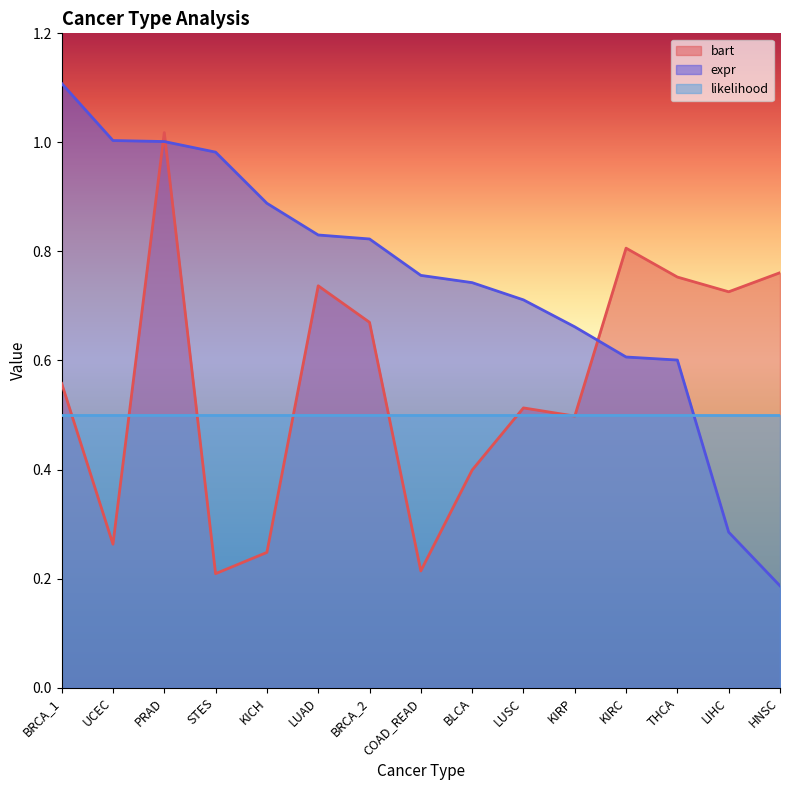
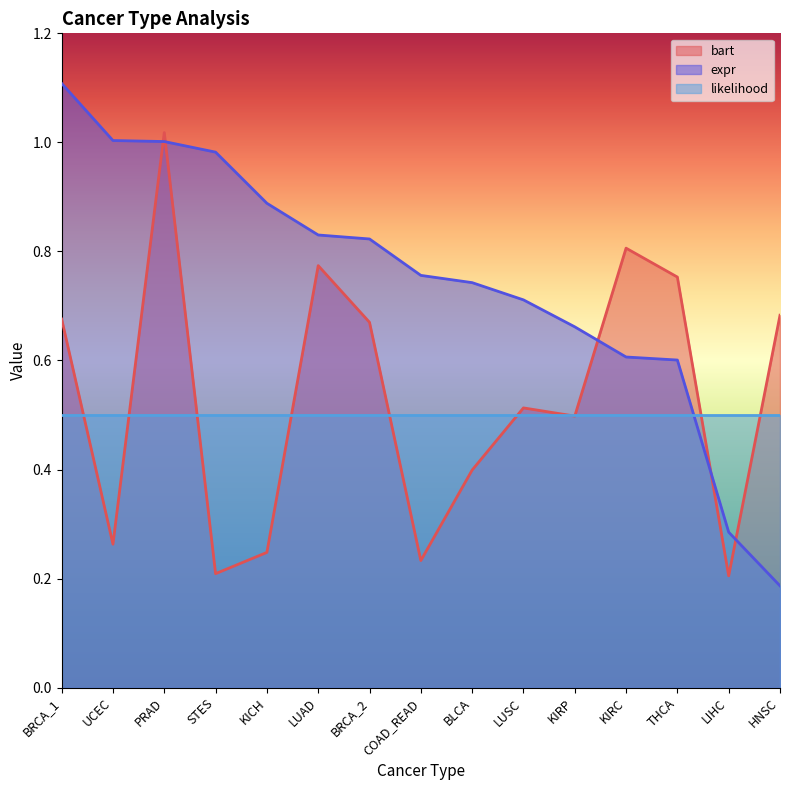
  {
    "bart": {
-     "BRCA_1": 0.56,
+     "BRCA_1": 0.68,
      "UCEC": 0.26,
      "PRAD": 1.02,
      "STES": 0.21,
      "KICH": 0.25,
-     "LUAD": 0.74,
+     "LUAD": 0.77,
      "BRCA_2": 0.67,
-     "COAD_READ": 0.21,
+     "COAD_READ": 0.23,
      "BLCA": 0.40,
      "LUSC": 0.51,
      "KIRC": 0.81,
      "THCA": 0.75,
-     "LIHC": 0.73,
-     "HNSC": 0.76
+     "LIHC": 0.21,
+     "HNSC": 0.68
    }
  }
